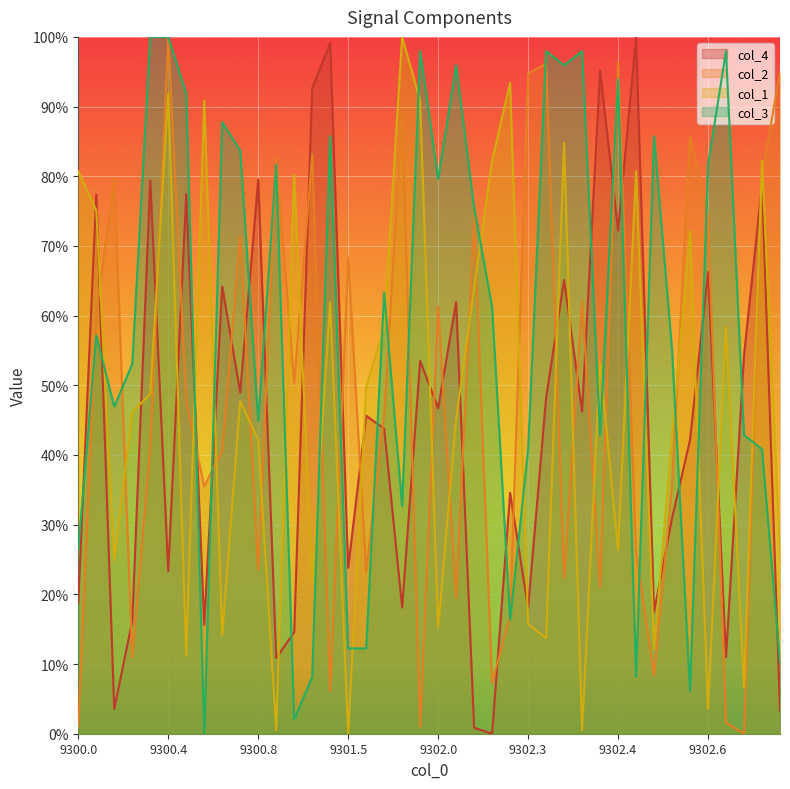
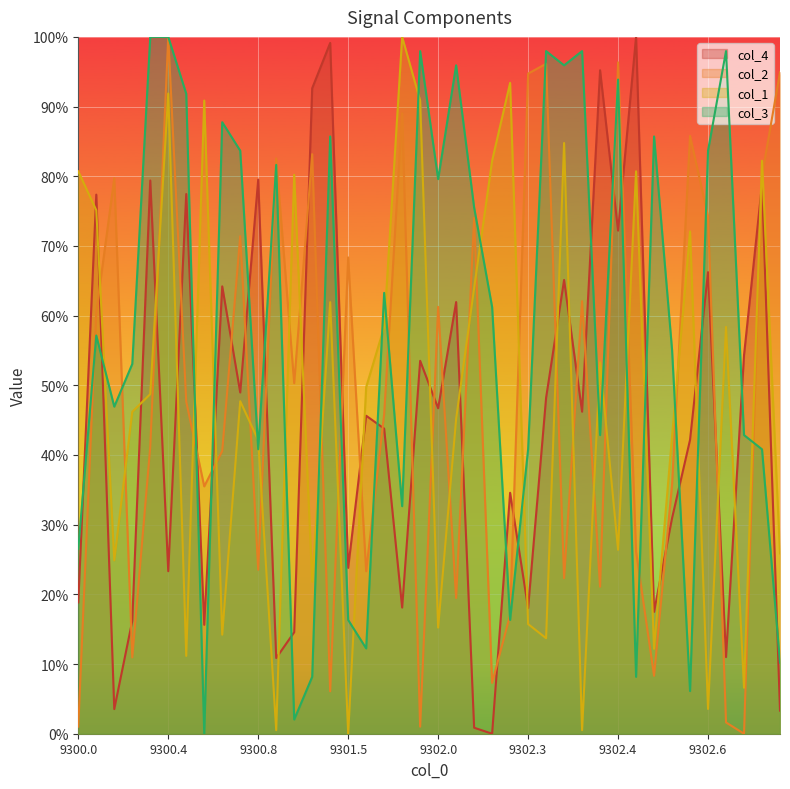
  {
    "col_3": {
      "9300.0": "27%",
-     "9300.8": "45%",
-     "9301.5": "12%",
+     "9300.8": "41%",
+     "9301.5": "16%",
      "9302.0": "80%",
      "9302.3": "41%",
      "9302.4": "94%",
-     "9302.6": "82%"
+     "9302.6": "84%"
    }
  }
